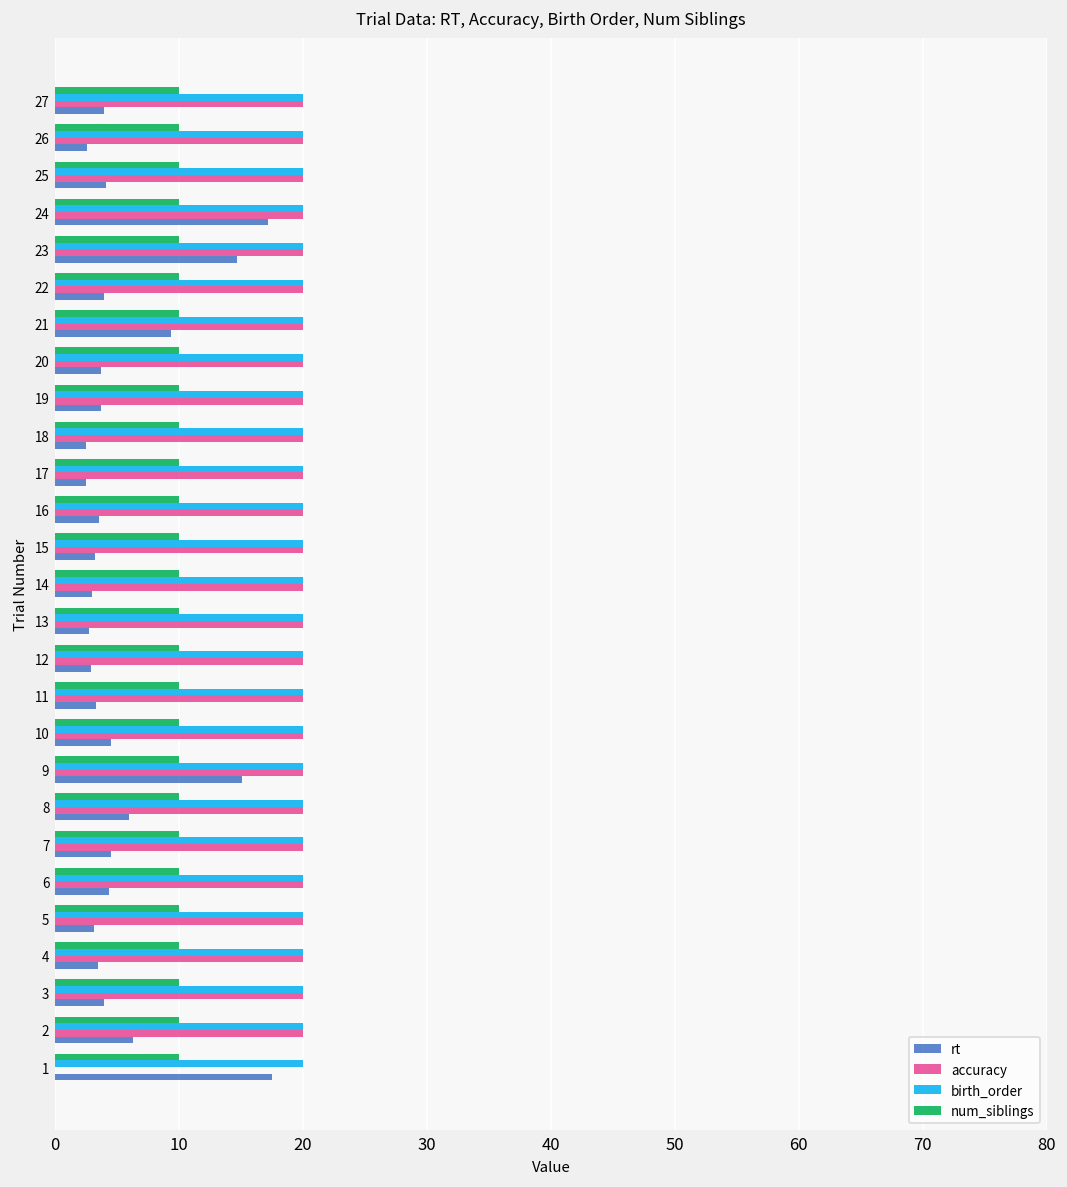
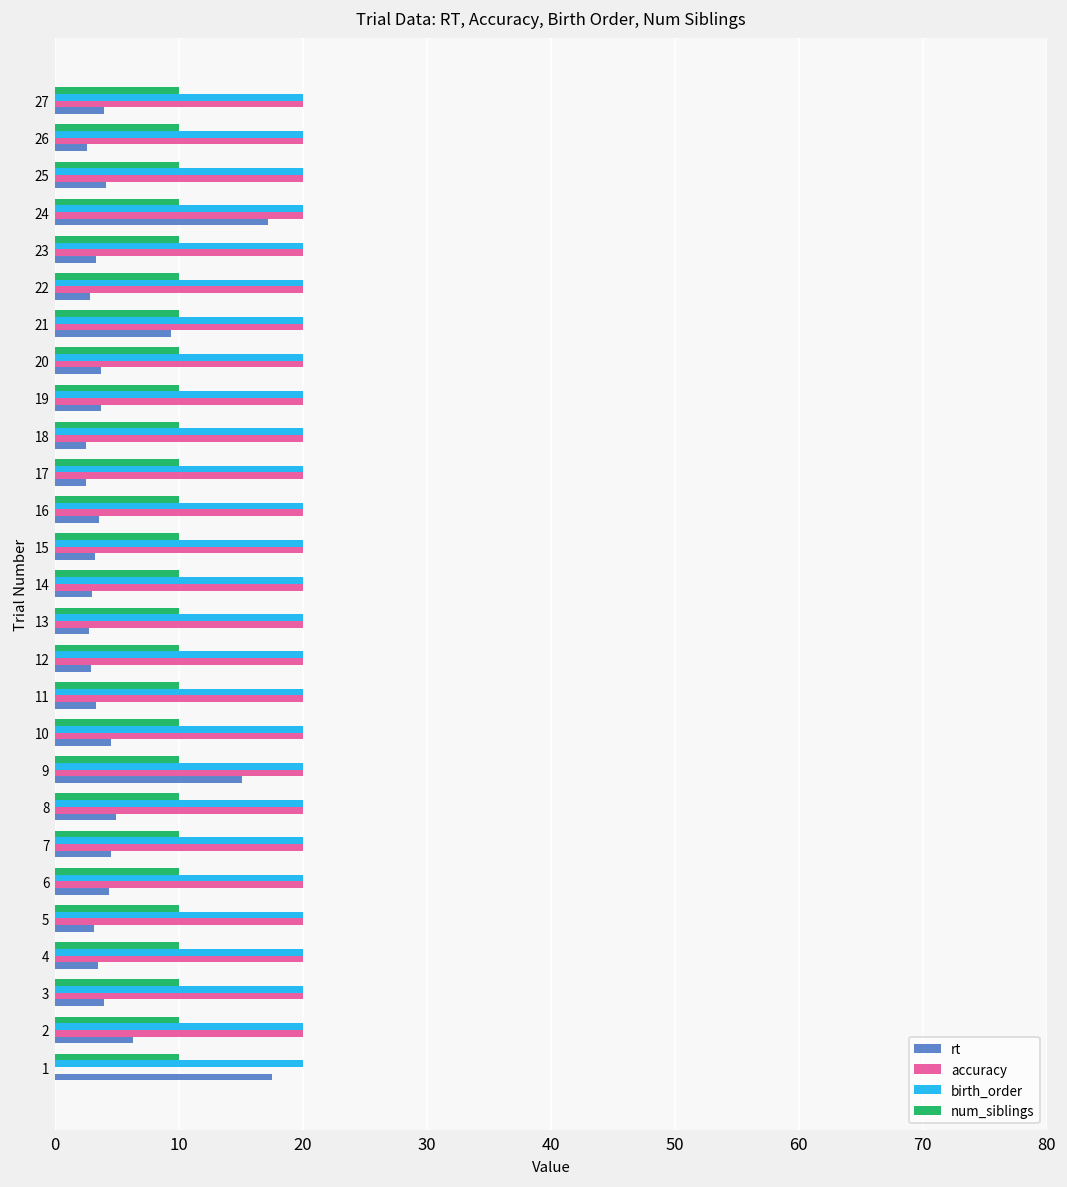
  {
    "rt": {
      "27": 3.9,
      "26": 2.6,
      "25": 4.1,
      "24": 17.2,
-     "23": 14.7,
-     "22": 4.0,
+     "23": 3.3,
+     "22": 2.9,
      "21": 9.4,
      "20": 3.7,
      "19": 3.7,
      "18": 2.5,
      "17": 2.5,
      "16": 3.5,
      "15": 3.2,
      "14": 3.0,
      "13": 2.8,
      "12": 2.9,
      "11": 3.3,
      "10": 4.5,
      "9": 15.1,
-     "8": 6.0,
+     "8": 4.9,
      "7": 4.5,
      "6": 4.4,
      "5": 3.2,
      "4": 3.5,
      "3": 4.0,
      "2": 6.3,
      "1": 17.5
    },
    "accuracy": {
      "27": 20.0,
      "26": 20.0,
      "25": 20.0,
      "24": 20.0,
      "23": 20.0,
      "22": 20.0,
      "21": 20.0,
      "20": 20.0,
      "19": 20.0,
      "18": 20.0,
      "17": 20.0,
      "16": 20.0,
      "15": 20.0,
      "14": 20.0,
      "13": 20.0,
      "12": 20.0,
      "11": 20.0,
      "10": 20.0,
      "9": 20.0,
      "8": 20.0,
      "7": 20.0,
      "6": 20.0,
      "5": 20.0,
      "4": 20.0,
      "3": 20.0,
      "2": 20.0,
      "1": 0.0
    },
    "birth_order": {
      "27": 20.0,
      "26": 20.0,
      "25": 20.0,
      "24": 20.0,
      "23": 20.0,
      "22": 20.0,
      "21": 20.0,
      "20": 20.0,
      "19": 20.0,
      "18": 20.0,
      "17": 20.0,
      "16": 20.0,
      "15": 20.0,
      "14": 20.0,
      "13": 20.0,
      "12": 20.0,
      "11": 20.0,
      "10": 20.0,
      "9": 20.0,
      "8": 20.0,
      "7": 20.0,
      "6": 20.0,
      "5": 20.0,
      "4": 20.0,
      "3": 20.0,
      "2": 20.0,
      "1": 20.0
    },
    "num_siblings": {
      "27": 10.0,
      "26": 10.0,
      "25": 10.0,
      "24": 10.0,
      "23": 10.0,
      "22": 10.0,
      "21": 10.0,
      "20": 10.0,
      "19": 10.0,
      "18": 10.0,
      "17": 10.0,
      "16": 10.0,
      "15": 10.0,
      "14": 10.0,
      "13": 10.0,
      "12": 10.0,
      "11": 10.0,
      "10": 10.0,
      "9": 10.0,
      "8": 10.0,
      "7": 10.0,
      "6": 10.0,
      "5": 10.0,
      "4": 10.0,
      "3": 10.0,
      "2": 10.0,
      "1": 10.0
    }
  }
